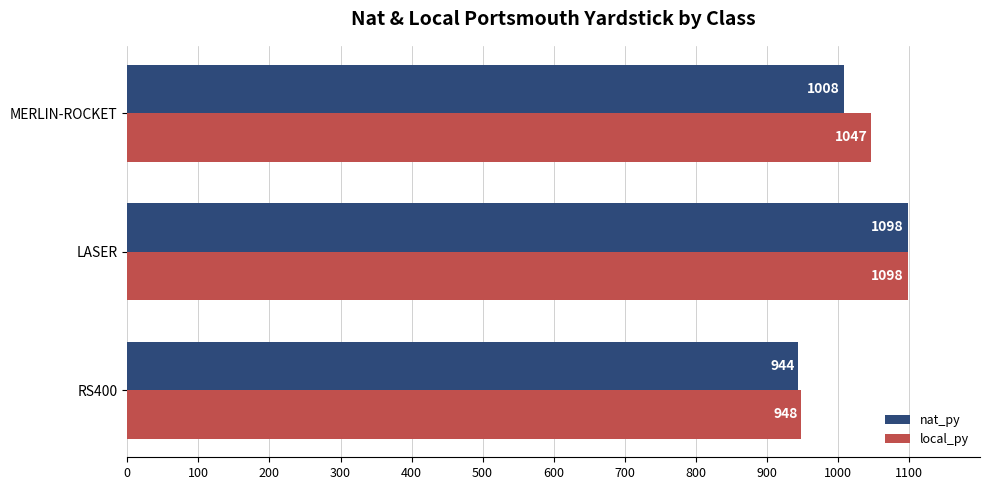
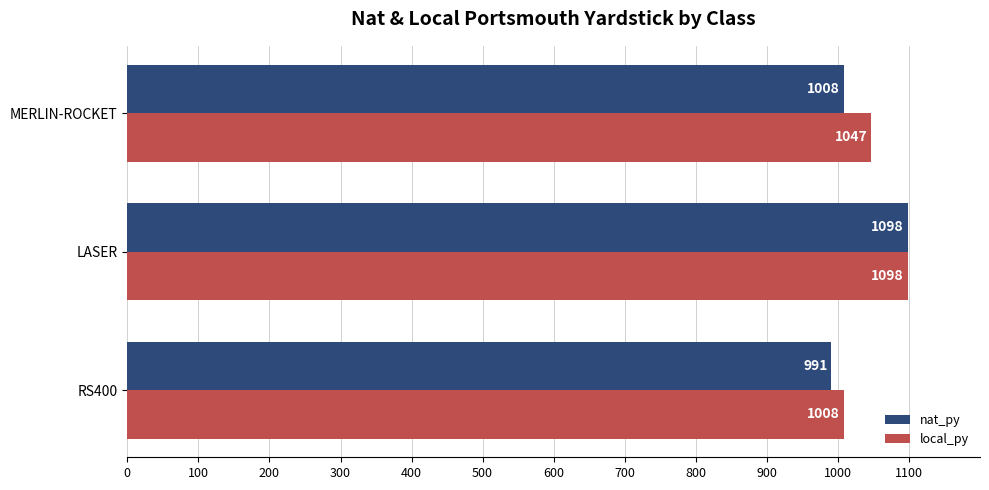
  {
    "nat_py": {
      "MERLIN-ROCKET": 1008,
      "LASER": 1098,
-     "RS400": 944
+     "RS400": 991
    },
    "local_py": {
      "MERLIN-ROCKET": 1047,
      "LASER": 1098,
-     "RS400": 948
+     "RS400": 1008
    }
  }
